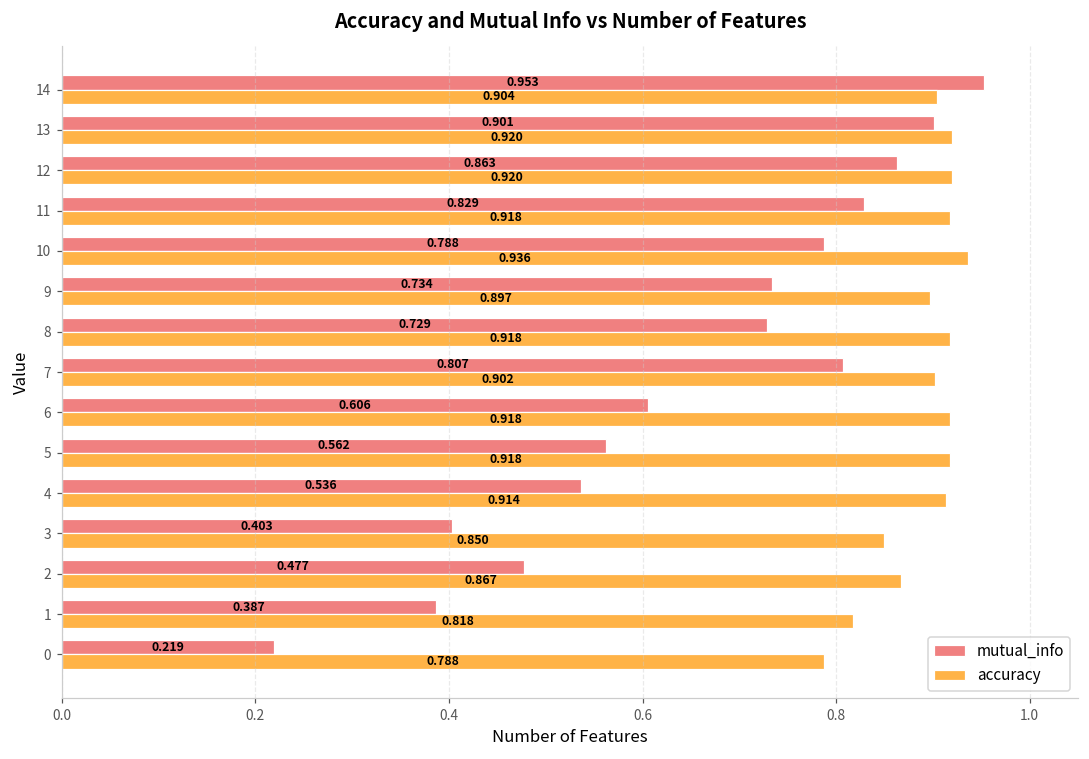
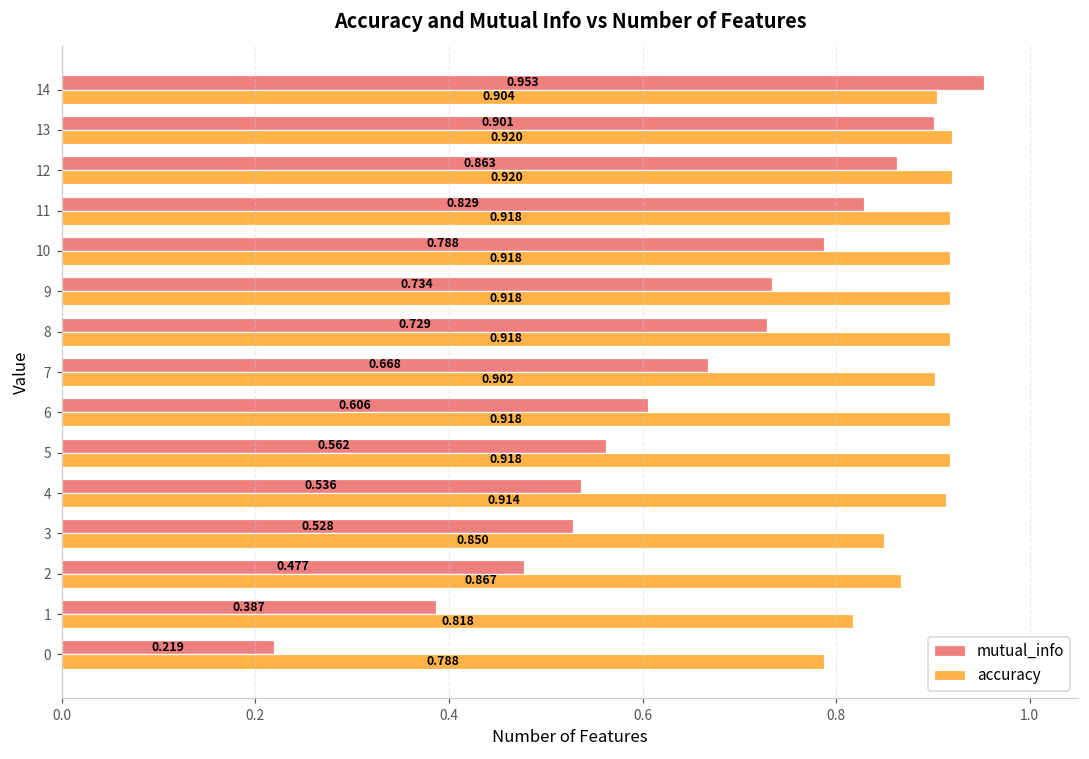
  {
    "mutual_info": {
      "14": 0.953,
      "13": 0.901,
      "12": 0.863,
      "11": 0.829,
      "10": 0.788,
      "9": 0.734,
      "8": 0.729,
-     "7": 0.807,
+     "7": 0.668,
      "6": 0.606,
      "5": 0.562,
      "4": 0.536,
-     "3": 0.403,
+     "3": 0.528,
      "2": 0.477,
      "1": 0.387,
      "0": 0.219
    },
    "accuracy": {
      "14": 0.904,
      "13": 0.920,
      "12": 0.920,
      "11": 0.918,
-     "10": 0.936,
-     "9": 0.897,
+     "10": 0.918,
+     "9": 0.918,
      "8": 0.918,
      "7": 0.902,
      "6": 0.918,
      "5": 0.918,
      "4": 0.914,
      "3": 0.850,
      "2": 0.867,
      "1": 0.818,
      "0": 0.788
    }
  }
